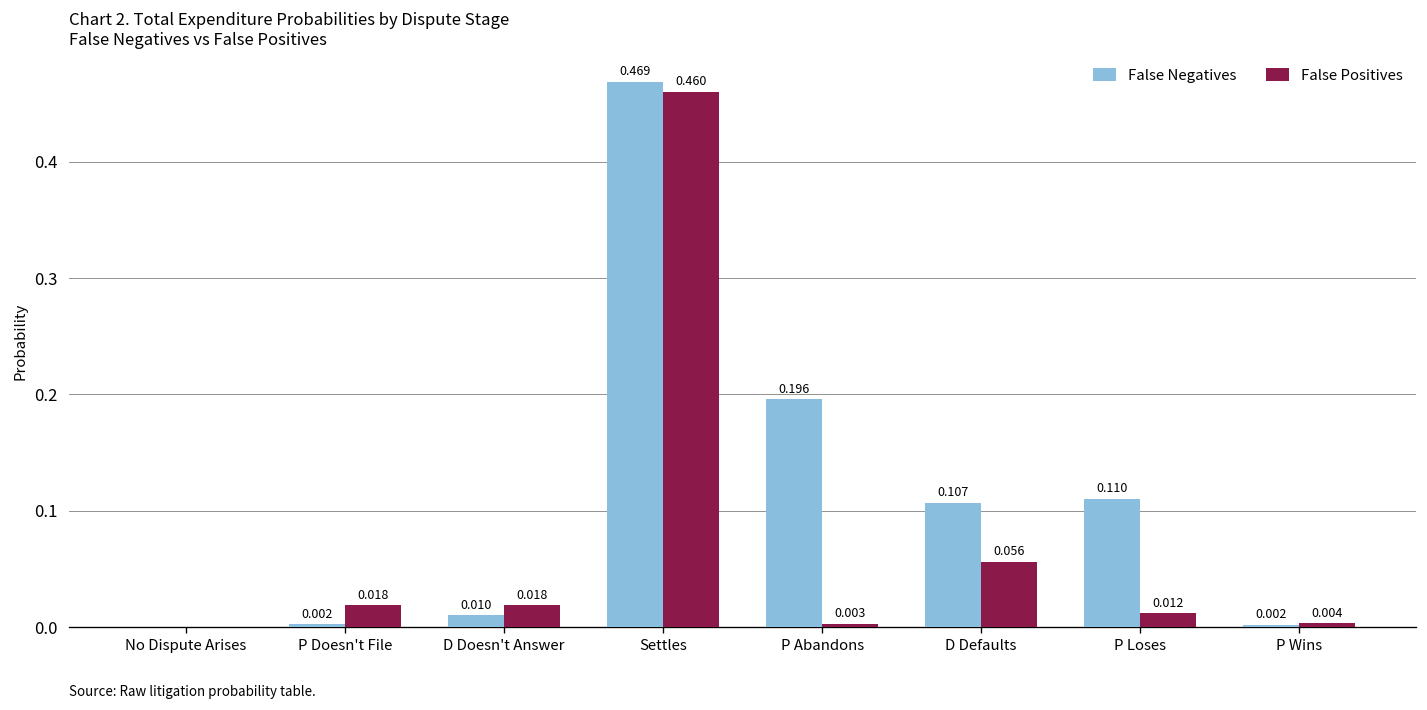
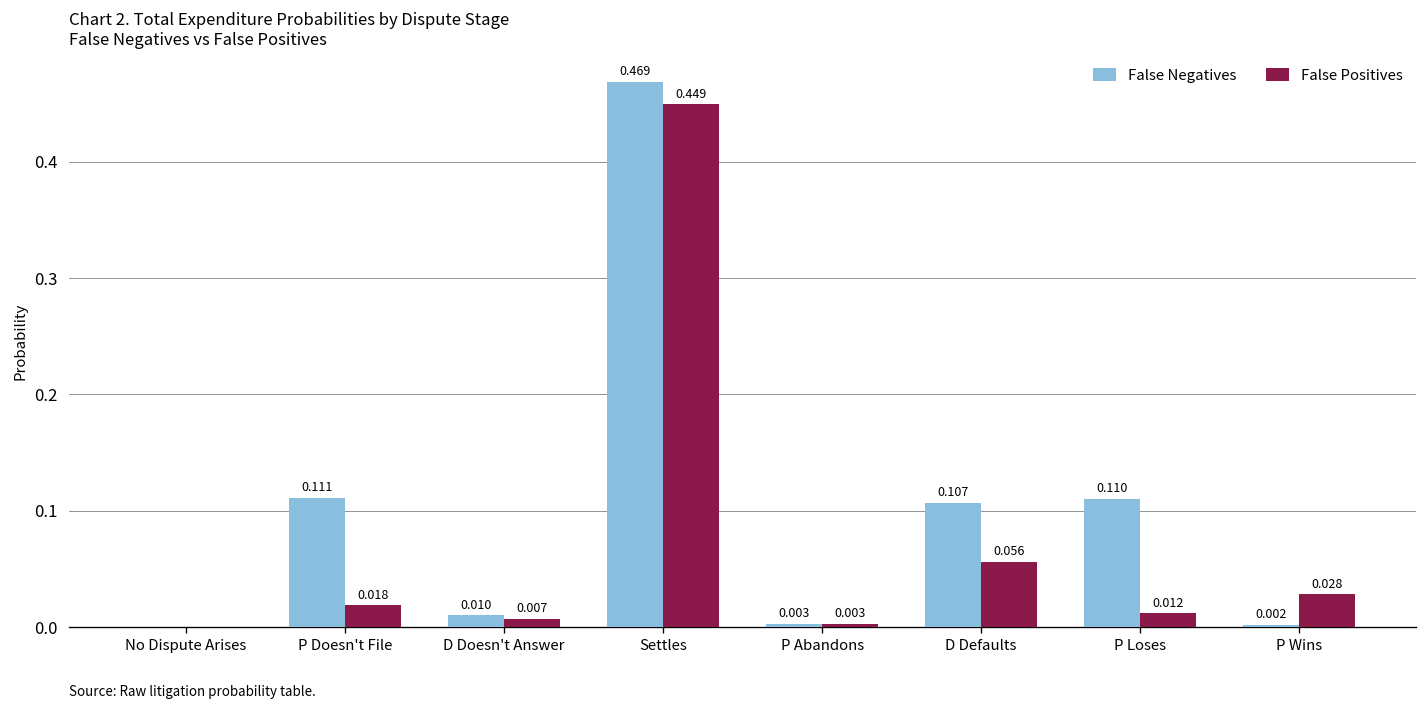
  {
    "False Negatives": {
-     "P Doesn't File": 0.002,
+     "P Doesn't File": 0.111,
      "D Doesn't Answer": 0.010,
      "Settles": 0.469,
-     "P Abandons": 0.196,
+     "P Abandons": 0.003,
      "D Defaults": 0.107,
      "P Loses": 0.110,
      "P Wins": 0.002
    },
    "False Positives": {
      "P Doesn't File": 0.018,
-     "D Doesn't Answer": 0.018,
-     "Settles": 0.460,
+     "D Doesn't Answer": 0.007,
+     "Settles": 0.449,
      "P Abandons": 0.003,
      "D Defaults": 0.056,
      "P Loses": 0.012,
-     "P Wins": 0.004
+     "P Wins": 0.028
    }
  }
